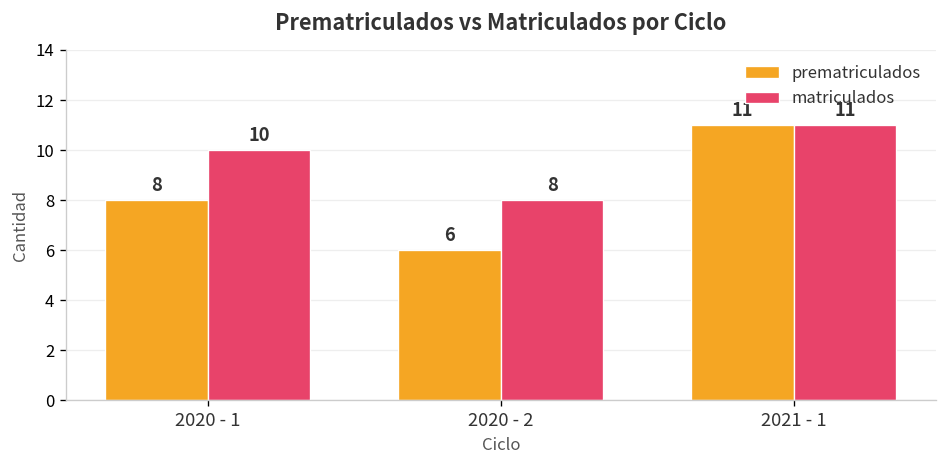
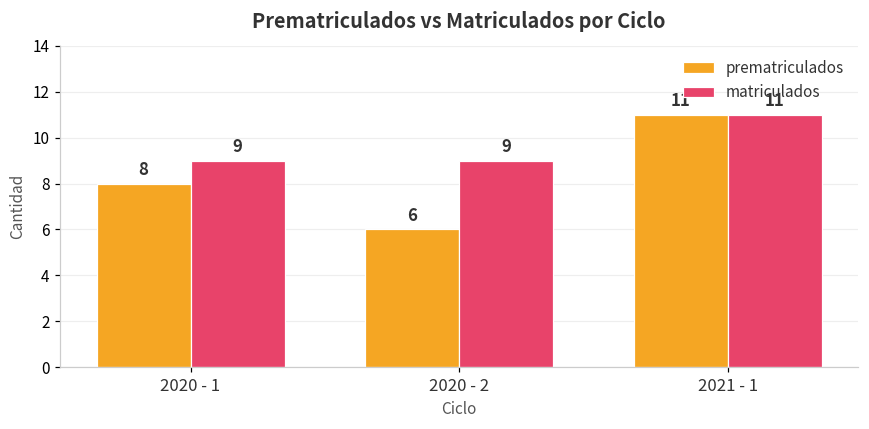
  {
    "prematriculados": {
      "2020 - 1": 8,
      "2020 - 2": 6,
      "2021 - 1": 11
    },
    "matriculados": {
-     "2020 - 1": 10,
-     "2020 - 2": 8,
+     "2020 - 1": 9,
+     "2020 - 2": 9,
      "2021 - 1": 11
    }
  }
